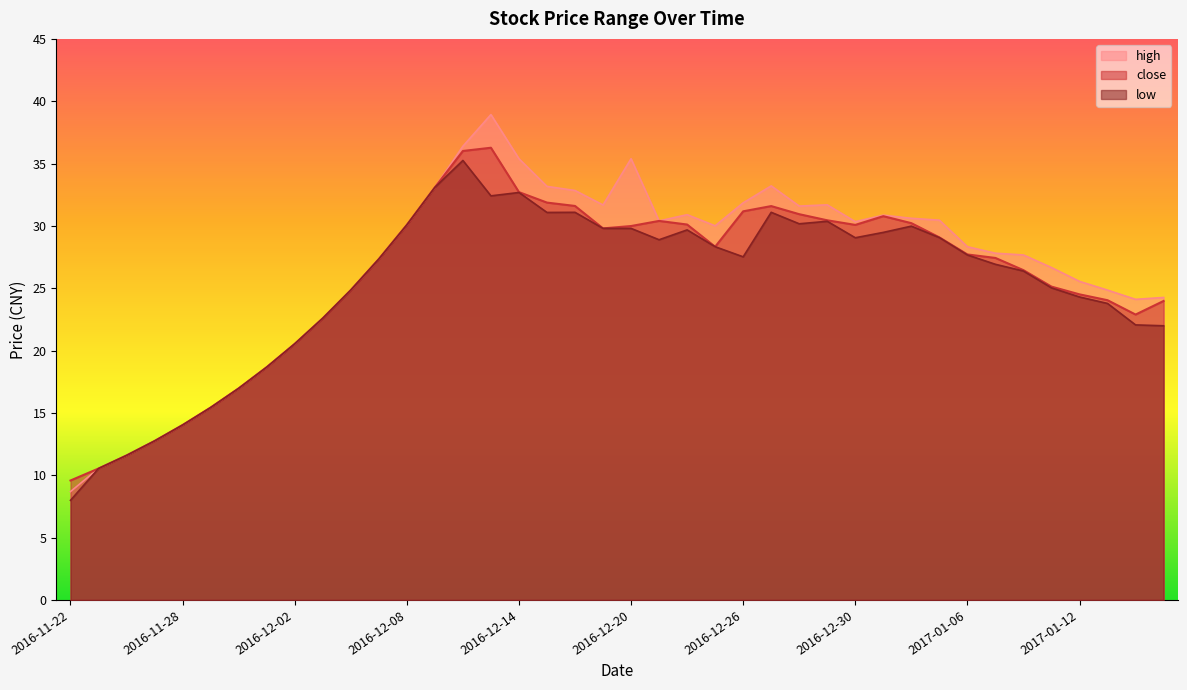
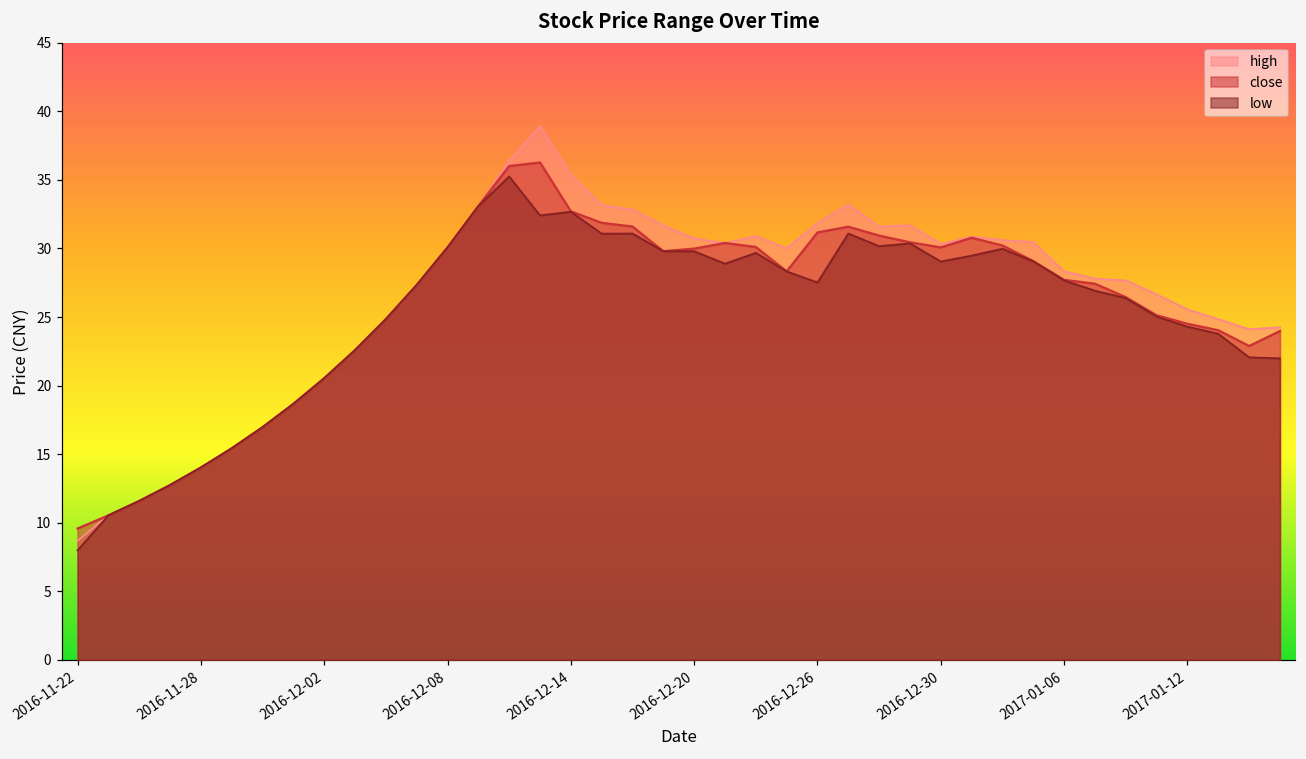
  {
    "high": {
      "2016-11-22": 8.7,
      "2016-12-14": 35.4,
-     "2016-12-20": 35.4,
+     "2016-12-20": 30.7,
      "2016-12-26": 31.9,
      "2016-12-30": 30.3,
      "2017-01-06": 28.3,
      "2017-01-12": 25.6
    }
  }
